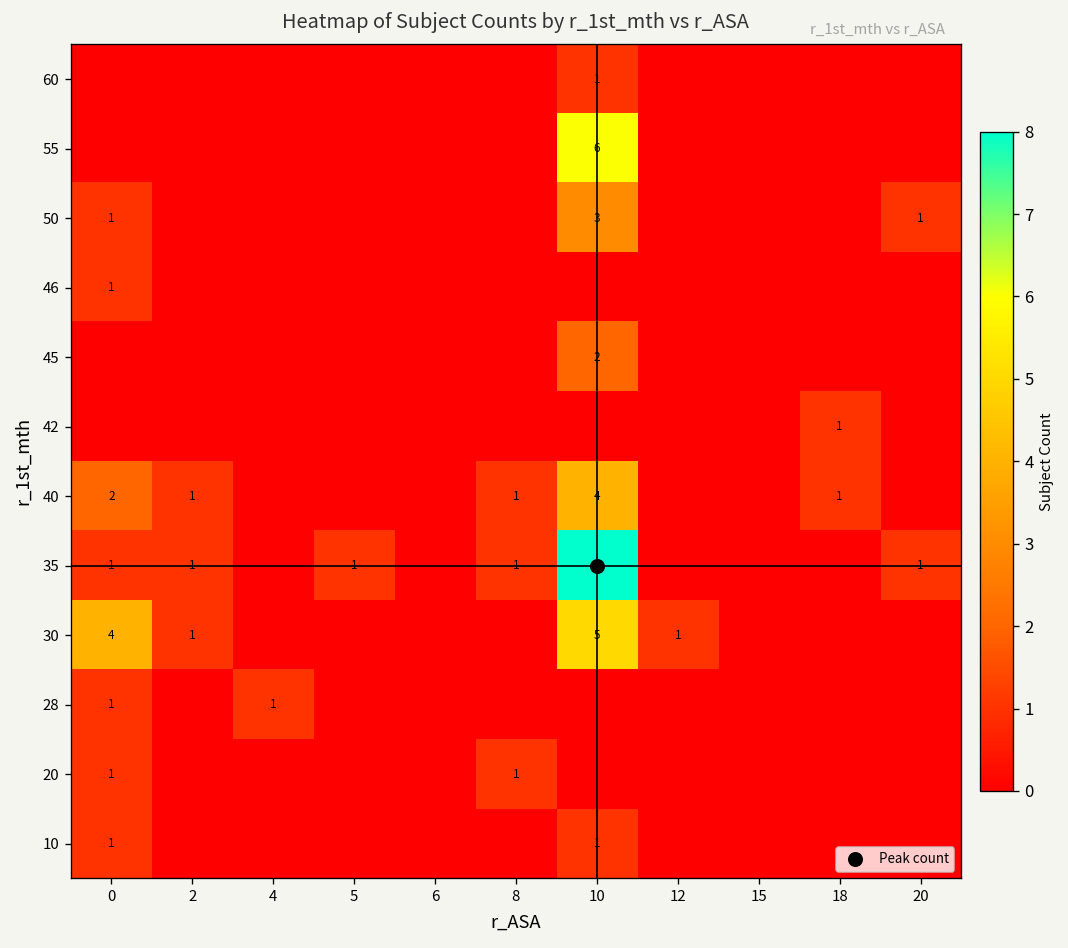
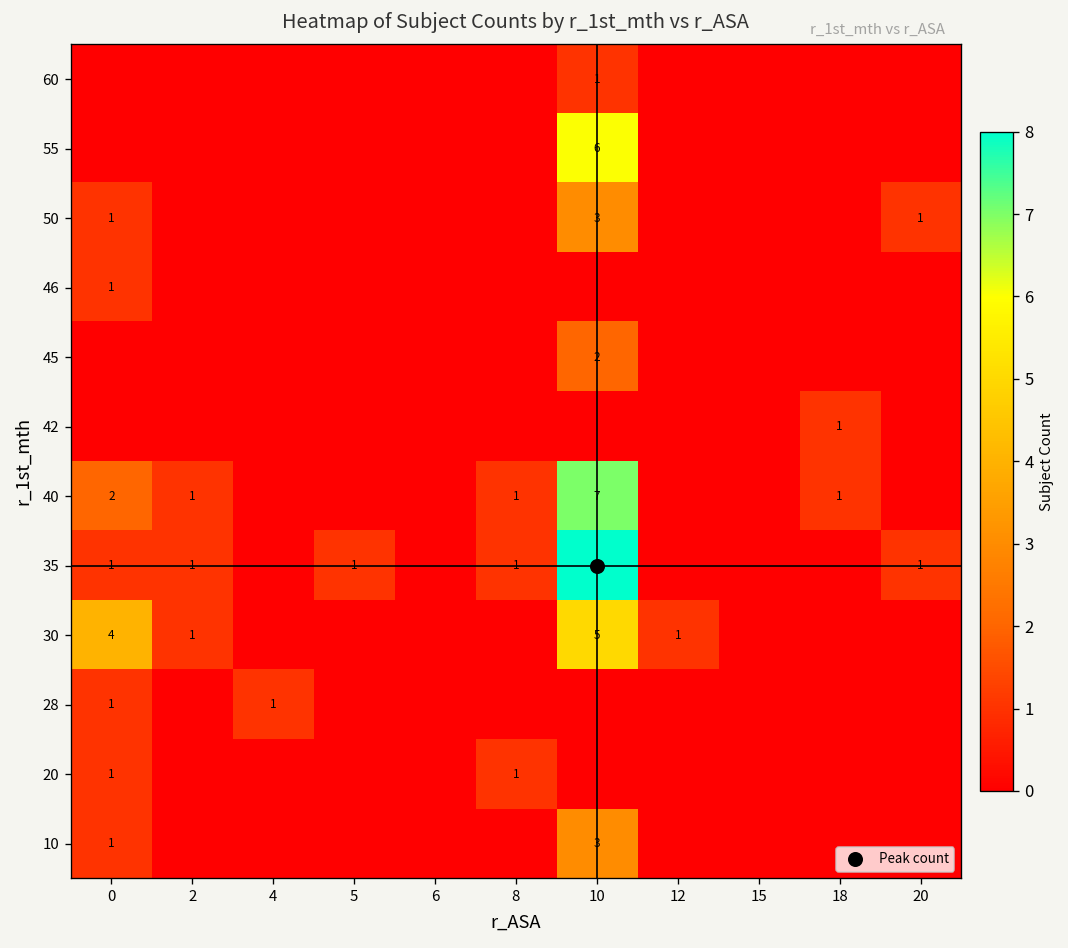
  {
    "60": {
      "10": 1
    },
    "55": {
      "10": 6
    },
    "50": {
      "0": 1,
      "10": 3,
      "20": 1
    },
    "46": {
      "0": 1
    },
    "45": {
      "10": 2
    },
    "42": {
      "18": 1
    },
    "40": {
      "0": 2,
      "2": 1,
      "8": 1,
-     "10": 4,
+     "10": 7,
      "18": 1
    },
    "35": {
      "0": 1,
      "2": 1,
      "5": 1,
      "8": 1,
      "20": 1
    },
    "30": {
      "0": 4,
      "2": 1,
      "10": 5,
      "12": 1
    },
    "28": {
      "0": 1,
      "4": 1
    },
    "20": {
      "0": 1,
      "8": 1
    },
    "10": {
      "0": 1,
-     "10": 1
+     "10": 3
    }
  }
